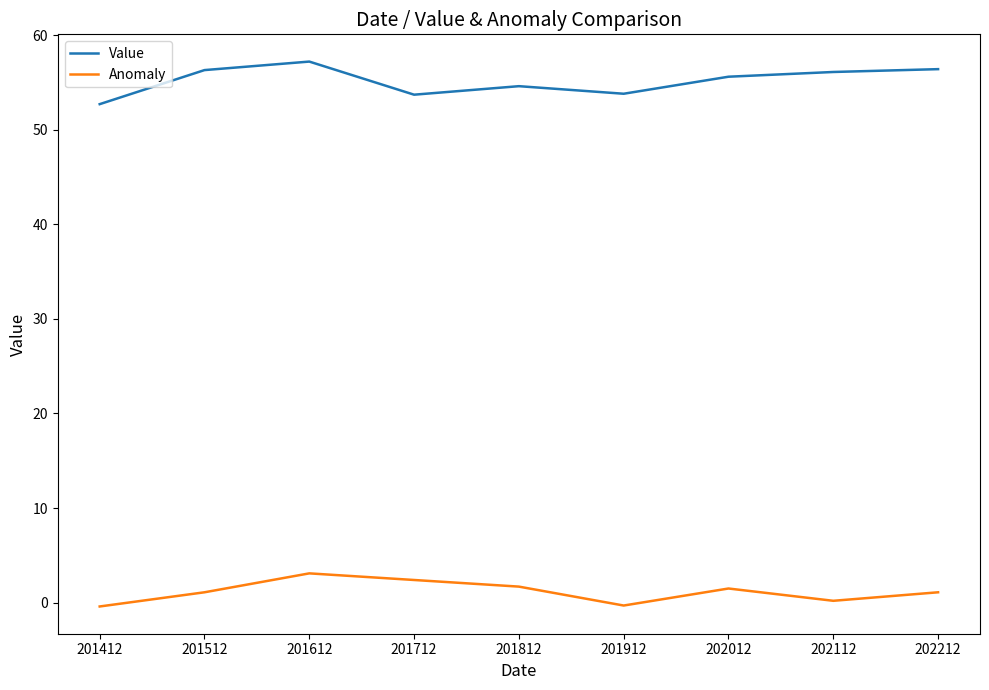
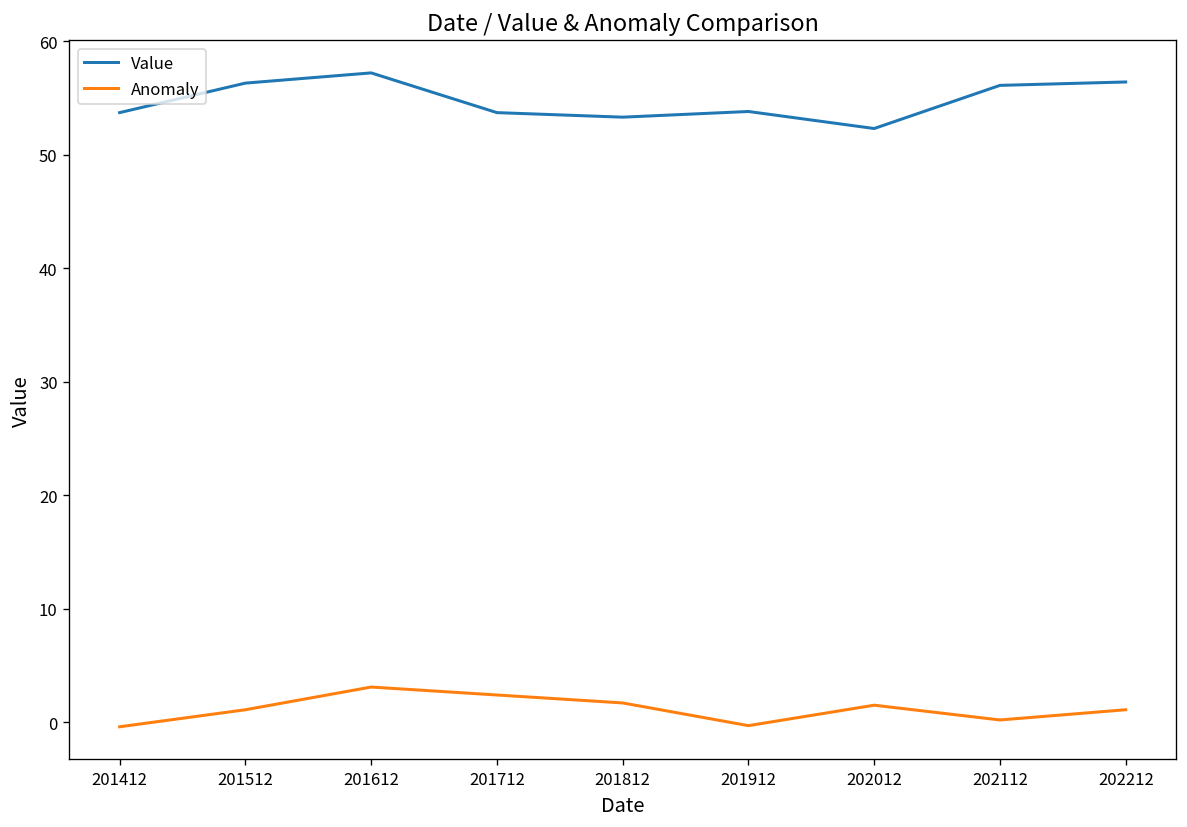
  {
    "Value": {
-     "201412": 53,
+     "201412": 54,
      "201512": 56,
      "201612": 57,
      "201712": 54,
-     "201812": 55,
+     "201812": 53,
      "201912": 54,
-     "202012": 56,
+     "202012": 52,
      "202112": 56,
      "202212": 56
    },
    "Anomaly": {
      "201412": 0,
      "201512": 1,
      "201612": 3,
      "201712": 2,
      "201812": 2,
      "201912": 0,
      "202012": 2,
      "202112": 0,
      "202212": 1
    }
  }
